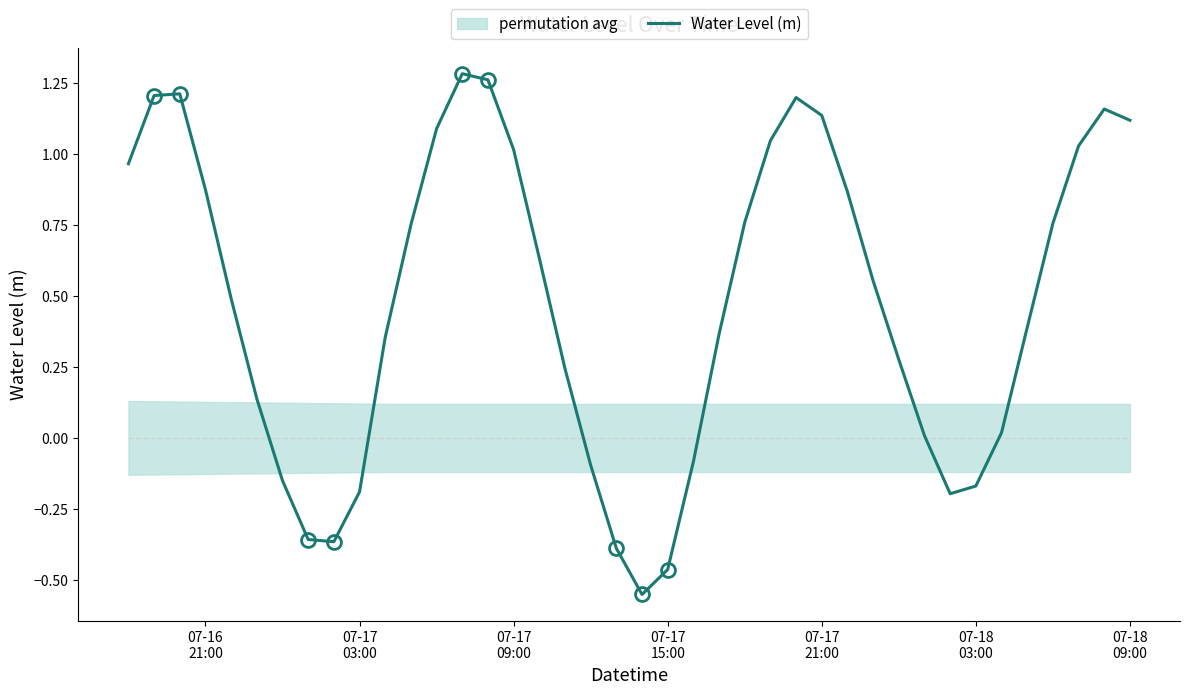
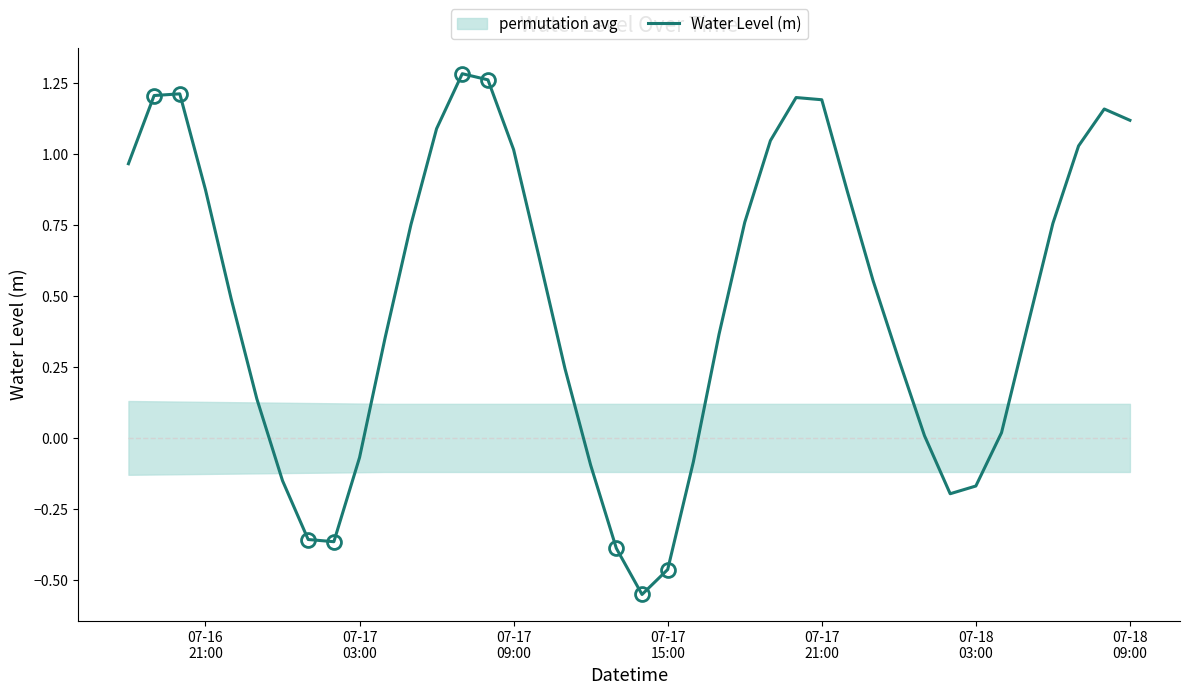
  {
    "Water Level (m)": {
      "07-16 21:00": 0.87,
-     "07-17 03:00": -0.19,
+     "07-17 03:00": -0.07,
      "07-17 09:00": 1.02,
-     "07-17 21:00": 1.14,
+     "07-17 21:00": 1.19,
      "07-18 03:00": -0.17,
      "07-18 09:00": 1.12
    }
  }
